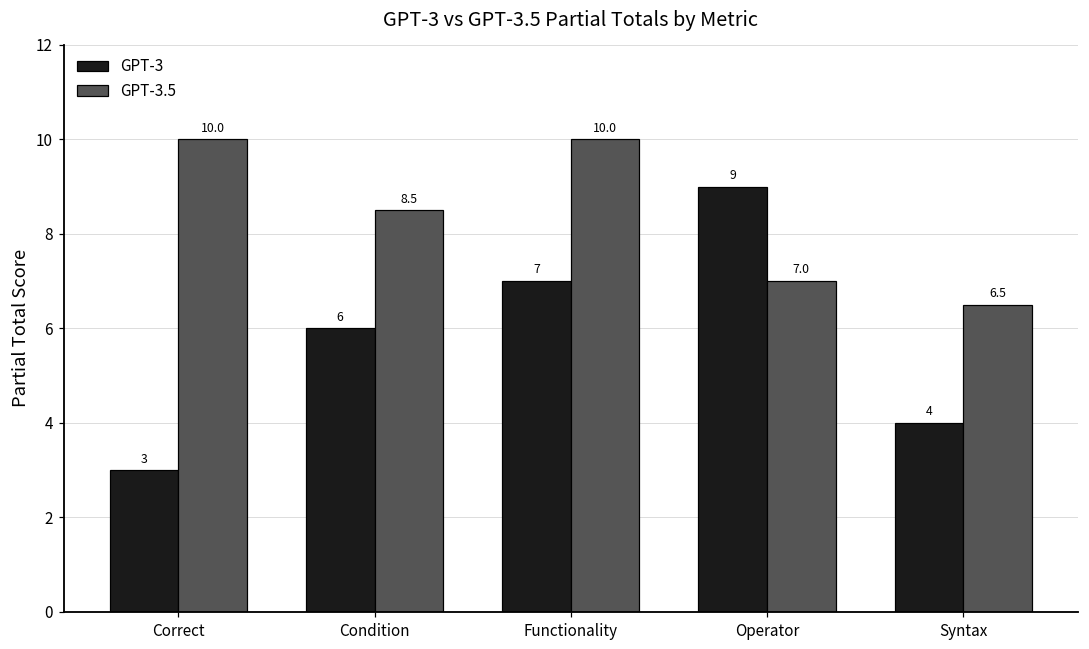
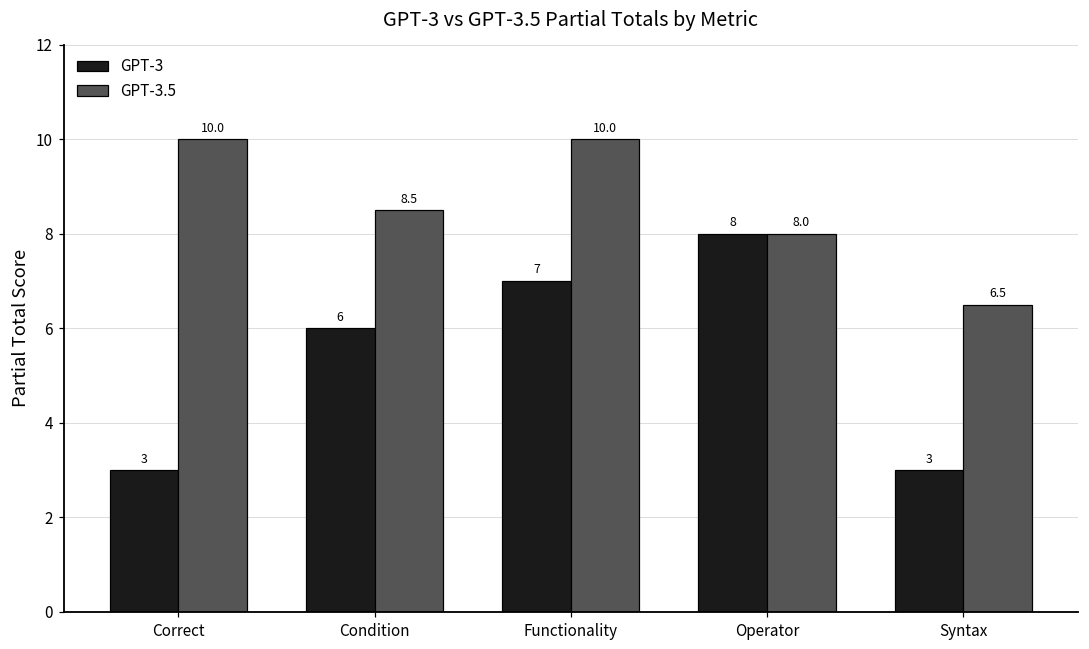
  {
    "GPT-3": {
      "Correct": 3,
      "Condition": 6,
      "Functionality": 7,
-     "Operator": 9,
-     "Syntax": 4
+     "Operator": 8,
+     "Syntax": 3
    },
    "GPT-3.5": {
      "Correct": 10.0,
      "Condition": 8.5,
      "Functionality": 10.0,
-     "Operator": 7.0,
+     "Operator": 8.0,
      "Syntax": 6.5
    }
  }
